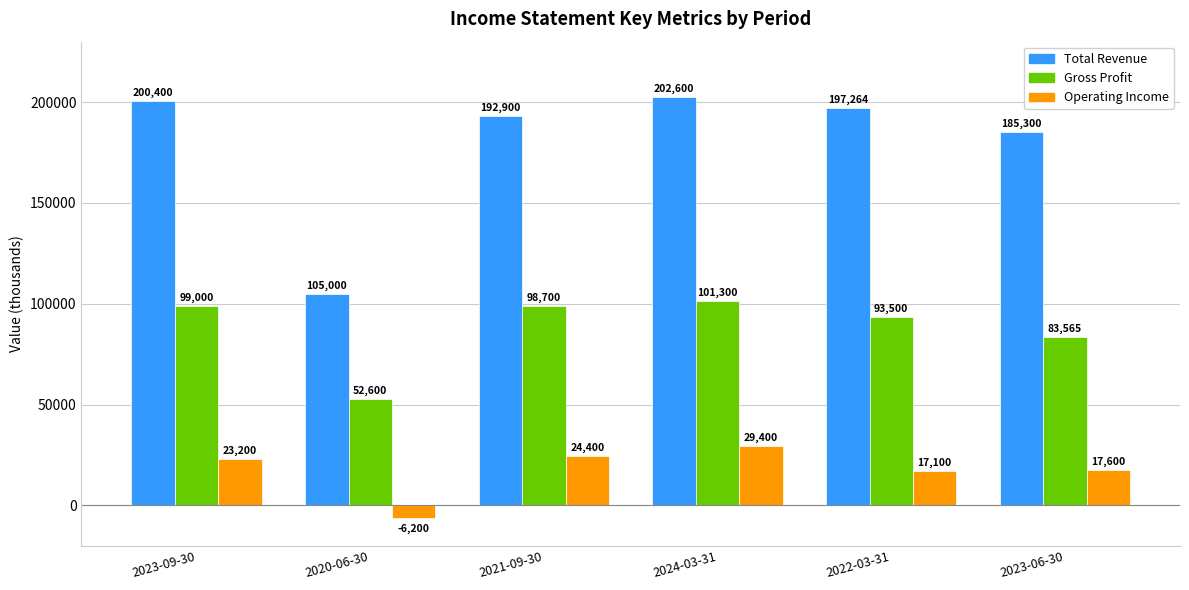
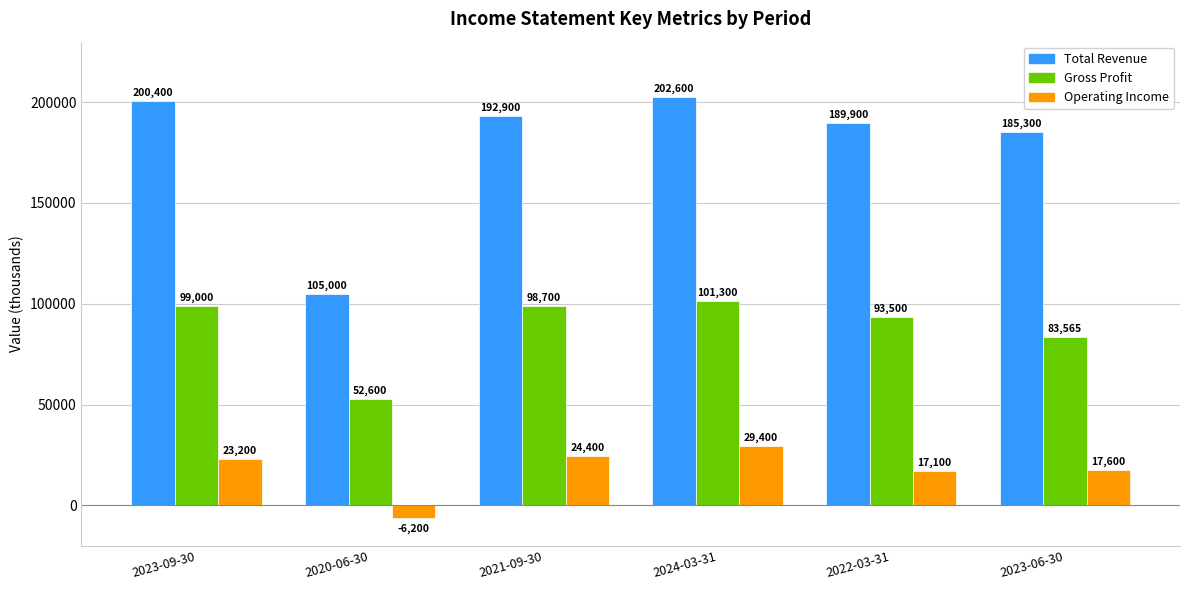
  {
    "Total Revenue": {
      "2023-09-30": "200,400",
      "2020-06-30": "105,000",
      "2021-09-30": "192,900",
      "2024-03-31": "202,600",
-     "2022-03-31": "197,264",
+     "2022-03-31": "189,900",
      "2023-06-30": "185,300"
    },
    "Gross Profit": {
      "2023-09-30": "99,000",
      "2020-06-30": "52,600",
      "2021-09-30": "98,700",
      "2024-03-31": "101,300",
      "2022-03-31": "93,500",
      "2023-06-30": "83,565"
    },
    "Operating Income": {
      "2023-09-30": "23,200",
      "2020-06-30": "-6,200",
      "2021-09-30": "24,400",
      "2024-03-31": "29,400",
      "2022-03-31": "17,100",
      "2023-06-30": "17,600"
    }
  }
